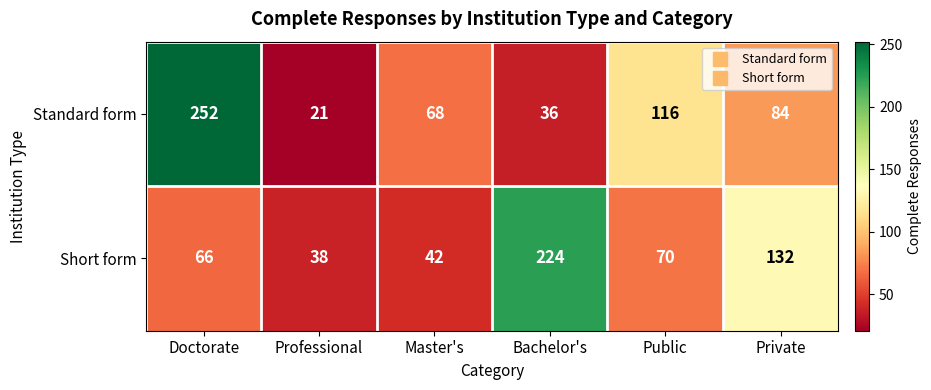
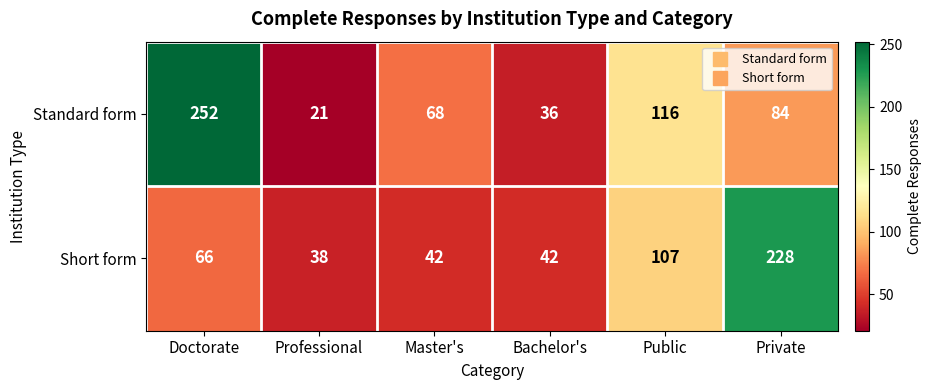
  {
    "Standard form": {
      "Doctorate": 252,
      "Professional": 21,
      "Master's": 68,
      "Bachelor's": 36,
      "Public": 116,
      "Private": 84
    },
    "Short form": {
      "Doctorate": 66,
      "Professional": 38,
      "Master's": 42,
-     "Bachelor's": 224,
-     "Public": 70,
-     "Private": 132
+     "Bachelor's": 42,
+     "Public": 107,
+     "Private": 228
    }
  }
